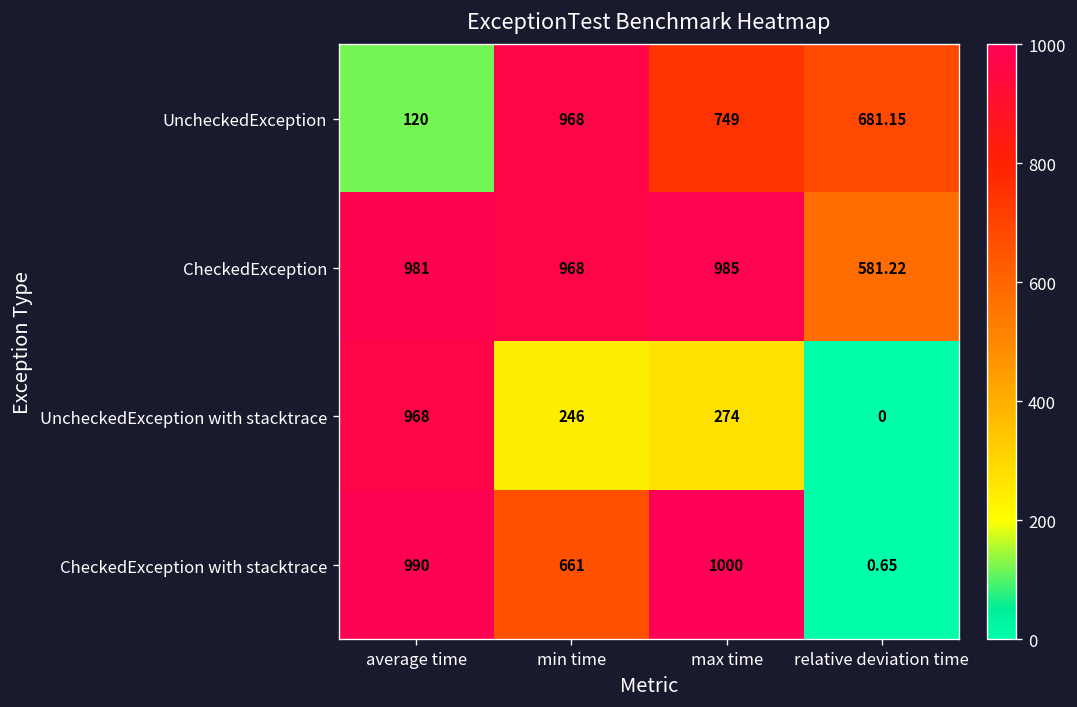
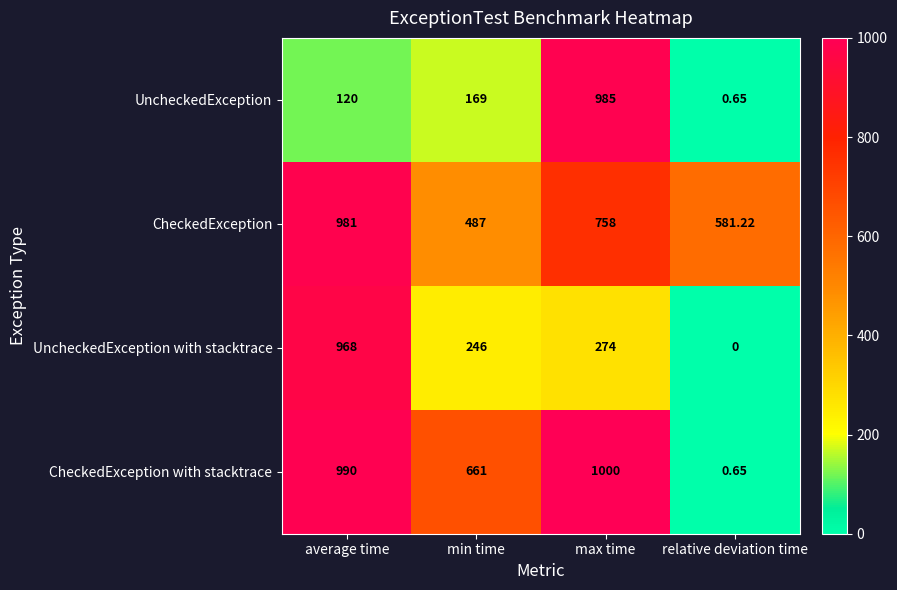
  {
    "UncheckedException": {
      "average time": 120,
-     "min time": 968,
-     "max time": 749,
-     "relative deviation time": 681.15
+     "min time": 169,
+     "max time": 985,
+     "relative deviation time": 0.65
    },
    "CheckedException": {
      "average time": 981,
-     "min time": 968,
-     "max time": 985,
+     "min time": 487,
+     "max time": 758,
      "relative deviation time": 581.22
    },
    "UncheckedException with stacktrace": {
      "average time": 968,
      "min time": 246,
      "max time": 274,
      "relative deviation time": 0
    },
    "CheckedException with stacktrace": {
      "average time": 990,
      "min time": 661,
      "max time": 1000,
      "relative deviation time": 0.65
    }
  }
